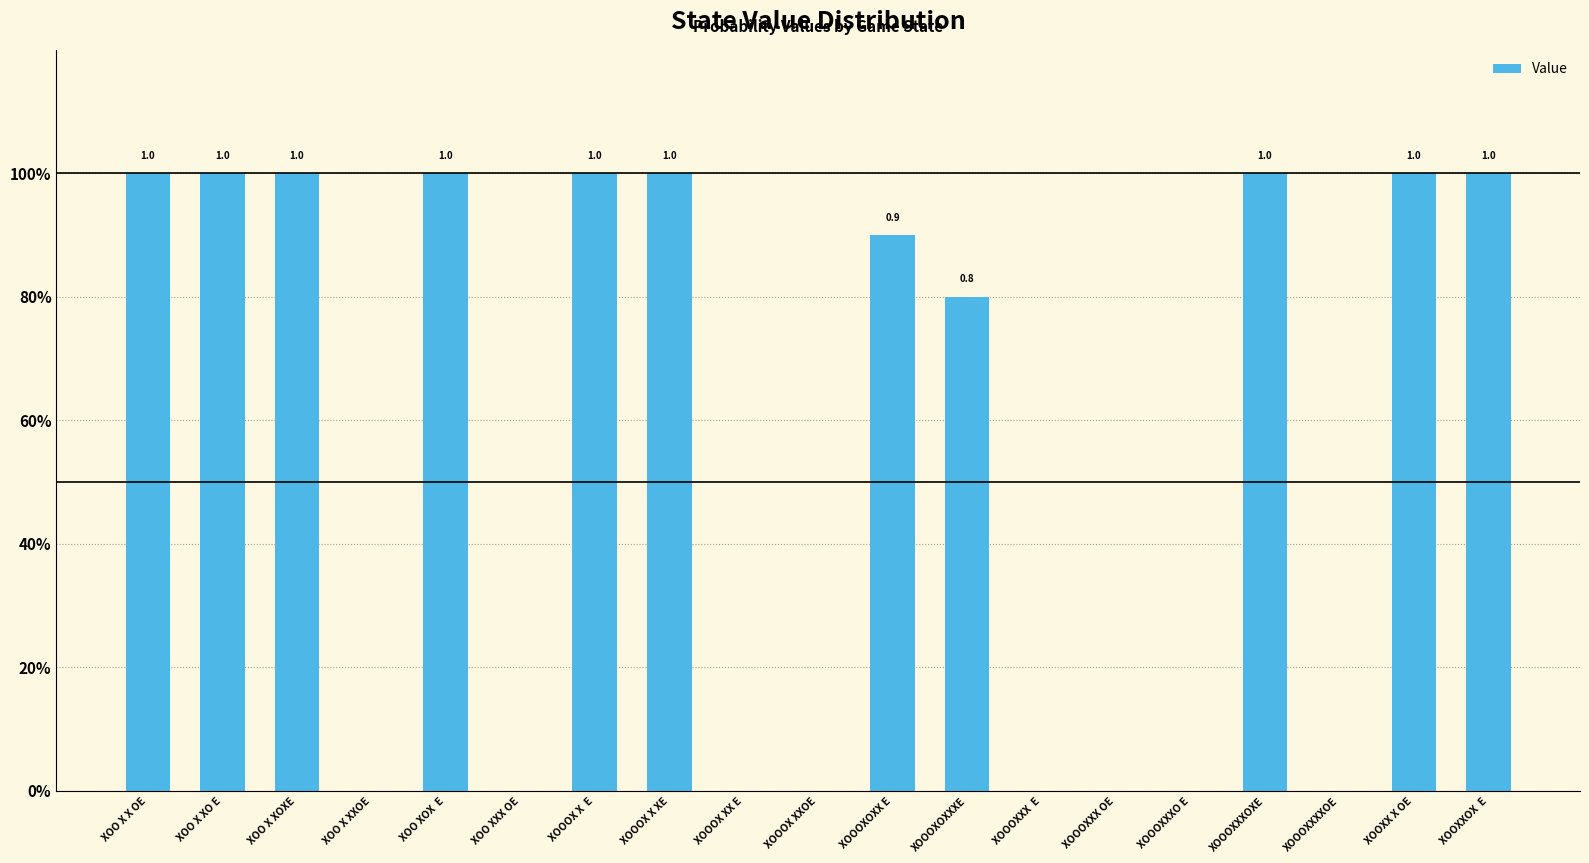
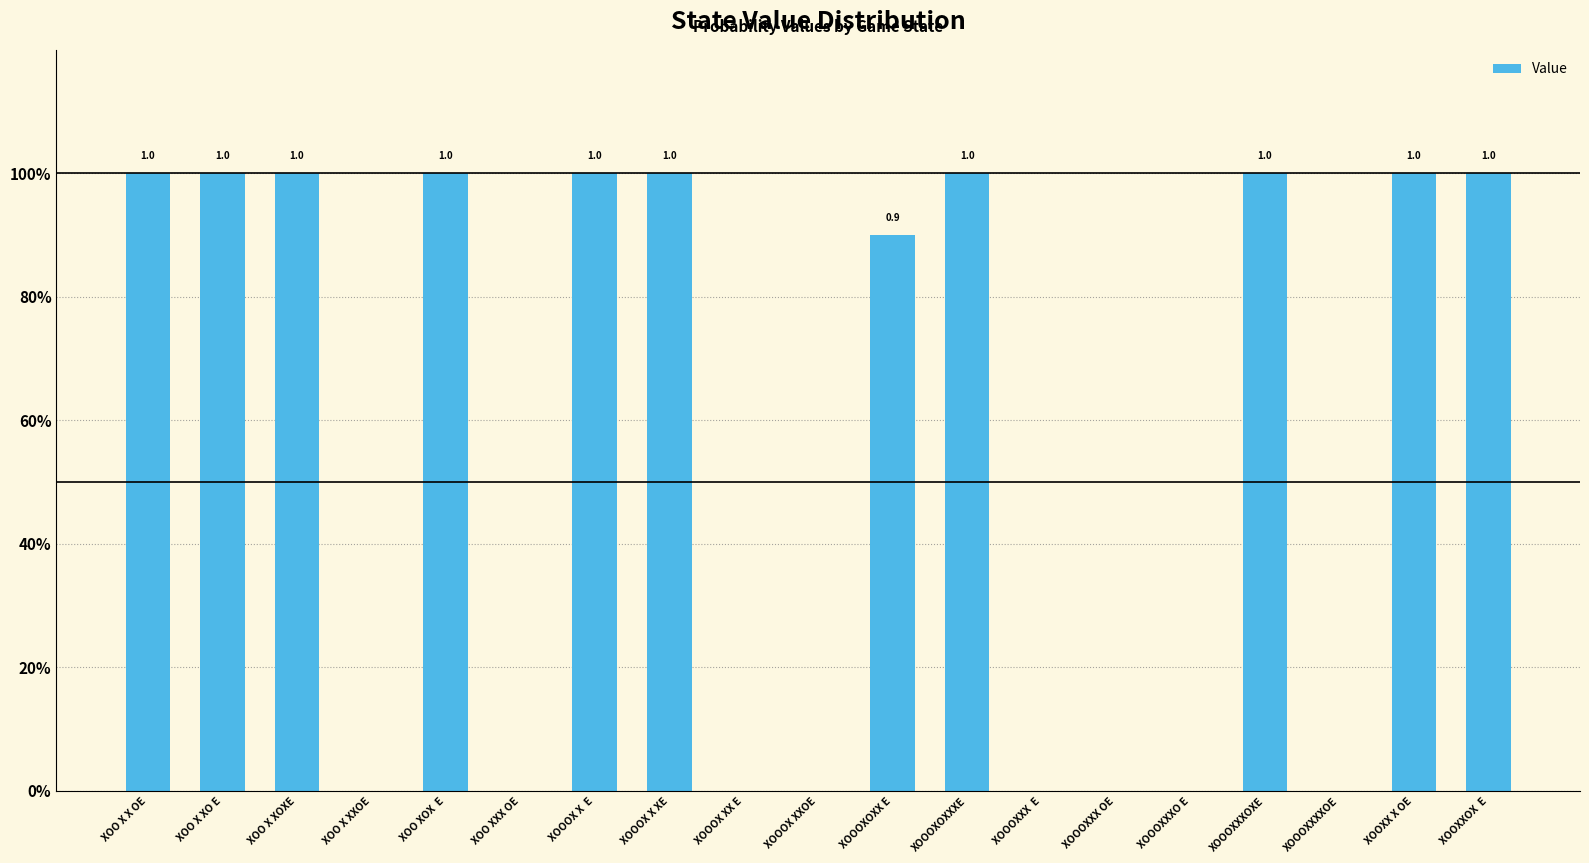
  {
    "XOO X X OE": 1.0,
    "XOO X XO E": 1.0,
    "XOO X XOXE": 1.0,
    "XOO XOX E": 1.0,
    "XOOOX X E": 1.0,
    "XOOOX X XE": 1.0,
    "XOOOXOXX E": 0.9,
-   "XOOOXOXXXE": 0.8,
+   "XOOOXOXXXE": 1.0,
    "XOOOXXXOXE": 1.0,
    "XOOXX X OE": 1.0,
    "XOOXXOX E": 1.0
  }
